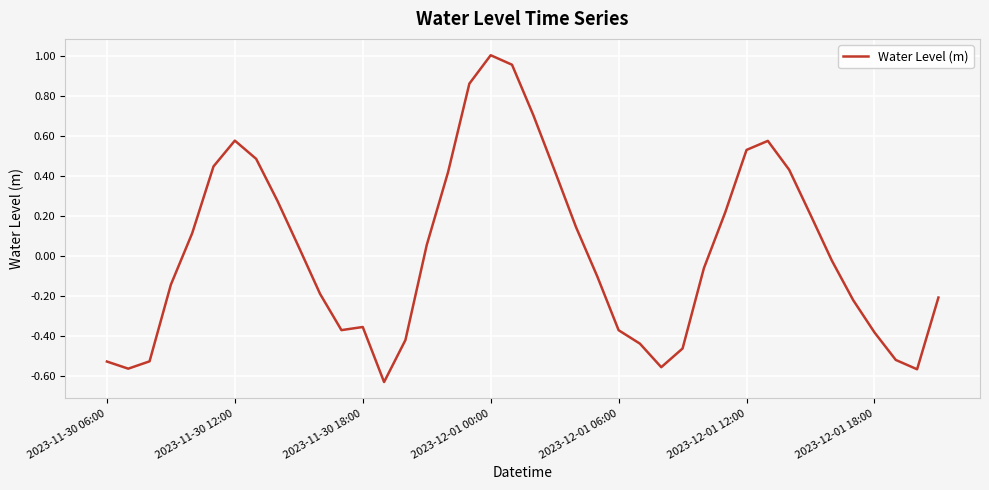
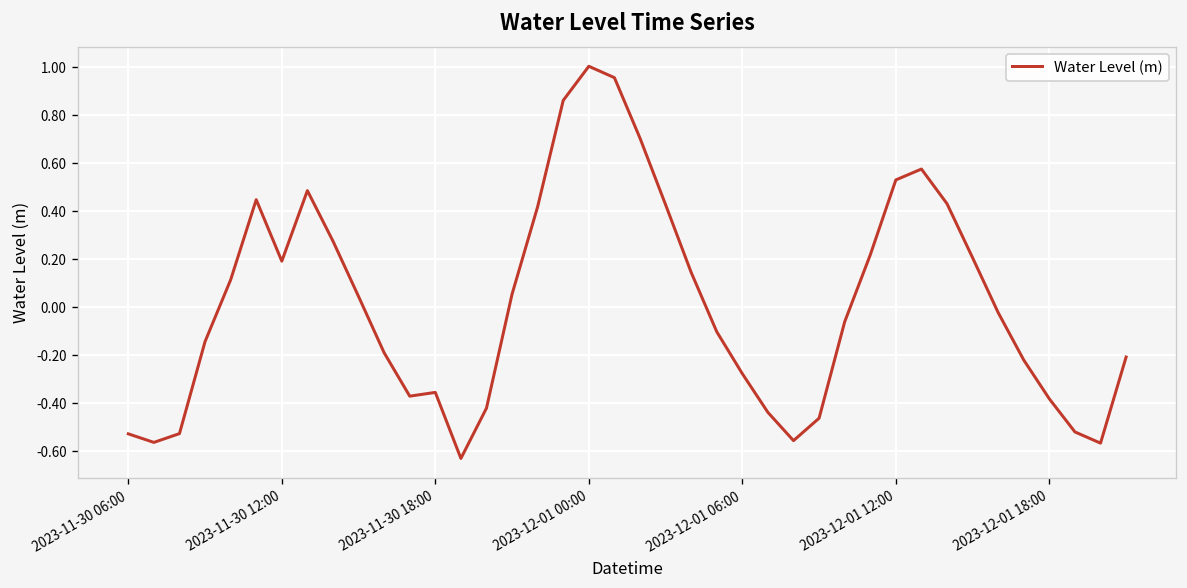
  {
    "2023-11-30 06:00": -0.53,
-   "2023-11-30 12:00": 0.58,
+   "2023-11-30 12:00": 0.19,
    "2023-11-30 18:00": -0.35,
    "2023-12-01 00:00": 1.00,
-   "2023-12-01 06:00": -0.37,
+   "2023-12-01 06:00": -0.28,
    "2023-12-01 12:00": 0.53,
    "2023-12-01 18:00": -0.38
  }
